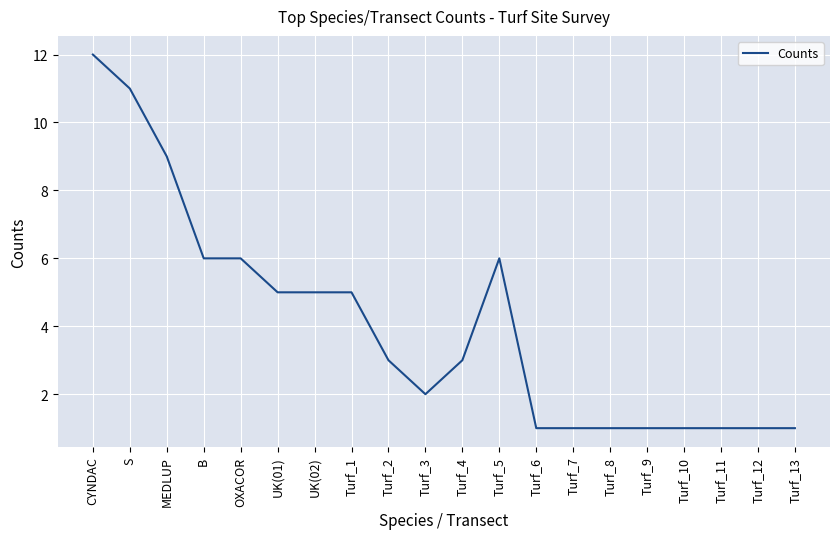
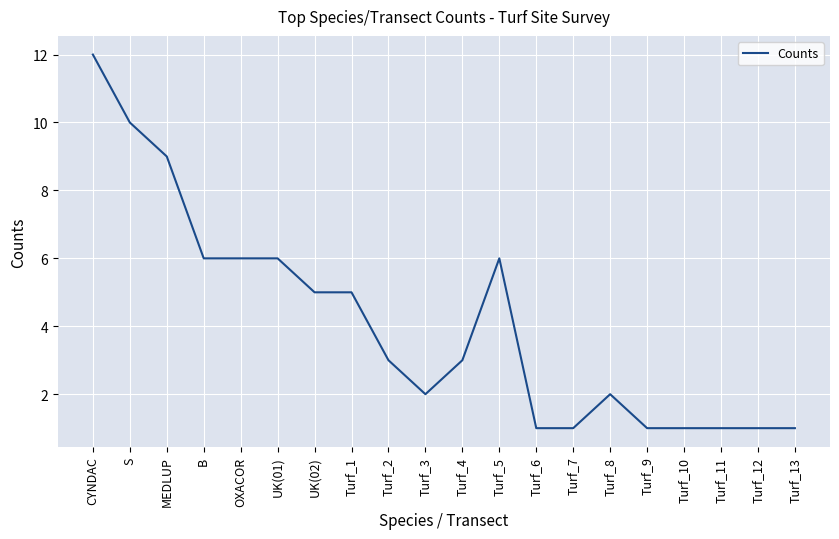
  {
    "CYNDAC": 12,
-   "S": 11,
+   "S": 10,
    "MEDLUP": 9,
    "B": 6,
    "OXACOR": 6,
-   "UK(01)": 5,
+   "UK(01)": 6,
    "UK(02)": 5,
    "Turf_1": 5,
    "Turf_2": 3,
    "Turf_3": 2,
    "Turf_4": 3,
    "Turf_5": 6,
    "Turf_6": 1,
    "Turf_7": 1,
-   "Turf_8": 1,
+   "Turf_8": 2,
    "Turf_9": 1,
    "Turf_10": 1,
    "Turf_11": 1,
    "Turf_12": 1,
    "Turf_13": 1
  }
